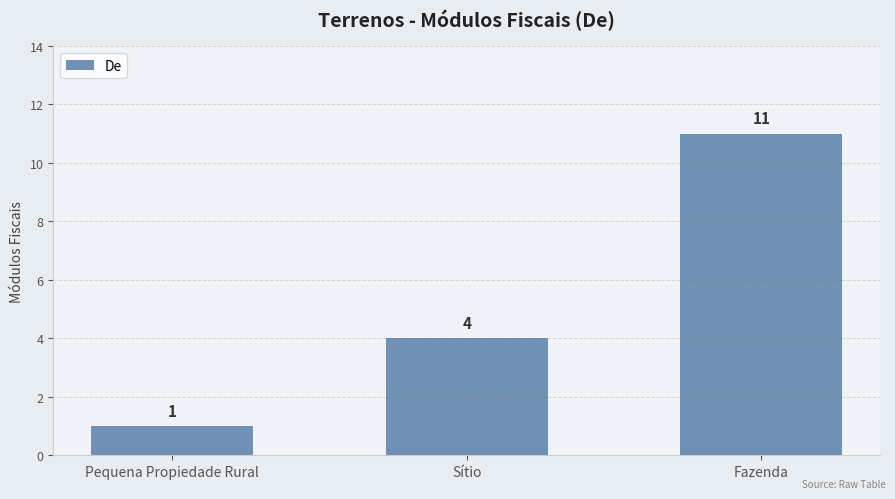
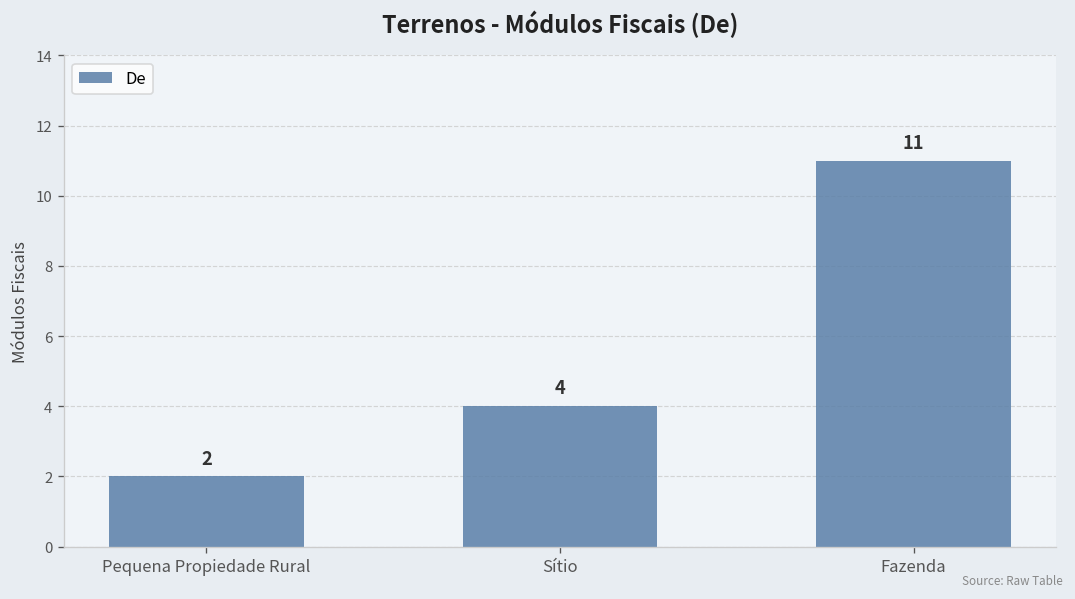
  {
-   "Pequena Propiedade Rural": 1,
+   "Pequena Propiedade Rural": 2,
    "Sítio": 4,
    "Fazenda": 11
  }
